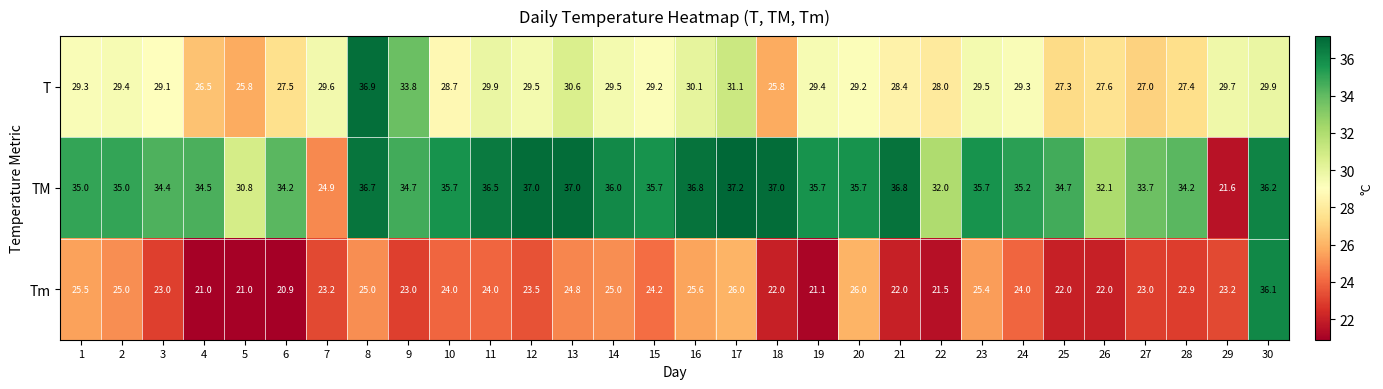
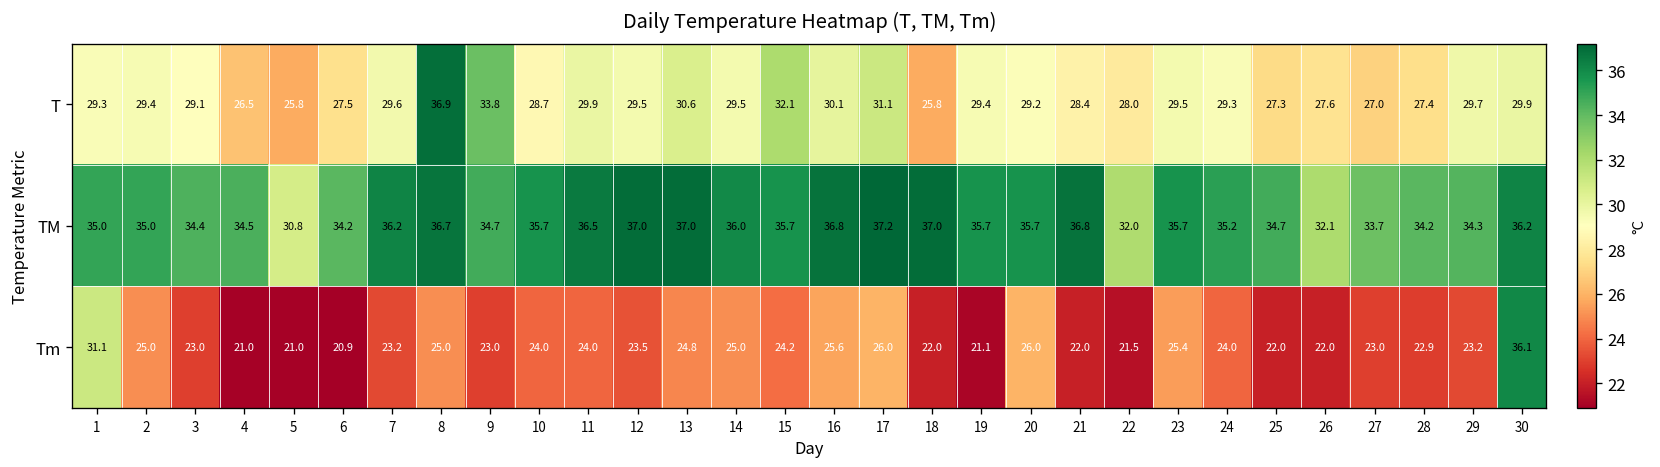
  {
    "T": {
      "1": 29.3,
      "2": 29.4,
      "3": 29.1,
      "4": 26.5,
      "5": 25.8,
      "6": 27.5,
      "7": 29.6,
      "8": 36.9,
      "9": 33.8,
      "10": 28.7,
      "11": 29.9,
      "12": 29.5,
      "13": 30.6,
      "14": 29.5,
-     "15": 29.2,
+     "15": 32.1,
      "16": 30.1,
      "17": 31.1,
      "18": 25.8,
      "19": 29.4,
      "20": 29.2,
      "21": 28.4,
      "22": 28.0,
      "23": 29.5,
      "24": 29.3,
      "25": 27.3,
      "26": 27.6,
      "27": 27.0,
      "28": 27.4,
      "29": 29.7,
      "30": 29.9
    },
    "TM": {
      "1": 35.0,
      "2": 35.0,
      "3": 34.4,
      "4": 34.5,
      "5": 30.8,
      "6": 34.2,
-     "7": 24.9,
+     "7": 36.2,
      "8": 36.7,
      "9": 34.7,
      "10": 35.7,
      "11": 36.5,
      "12": 37.0,
      "13": 37.0,
      "14": 36.0,
      "15": 35.7,
      "16": 36.8,
      "17": 37.2,
      "18": 37.0,
      "19": 35.7,
      "20": 35.7,
      "21": 36.8,
      "22": 32.0,
      "23": 35.7,
      "24": 35.2,
      "25": 34.7,
      "26": 32.1,
      "27": 33.7,
      "28": 34.2,
-     "29": 21.6,
+     "29": 34.3,
      "30": 36.2
    },
    "Tm": {
-     "1": 25.5,
+     "1": 31.1,
      "2": 25.0,
      "3": 23.0,
      "4": 21.0,
      "5": 21.0,
      "6": 20.9,
      "7": 23.2,
      "8": 25.0,
      "9": 23.0,
      "10": 24.0,
      "11": 24.0,
      "12": 23.5,
      "13": 24.8,
      "14": 25.0,
      "15": 24.2,
      "16": 25.6,
      "17": 26.0,
      "18": 22.0,
      "19": 21.1,
      "20": 26.0,
      "21": 22.0,
      "22": 21.5,
      "23": 25.4,
      "24": 24.0,
      "25": 22.0,
      "26": 22.0,
      "27": 23.0,
      "28": 22.9,
      "29": 23.2,
      "30": 36.1
    }
  }
